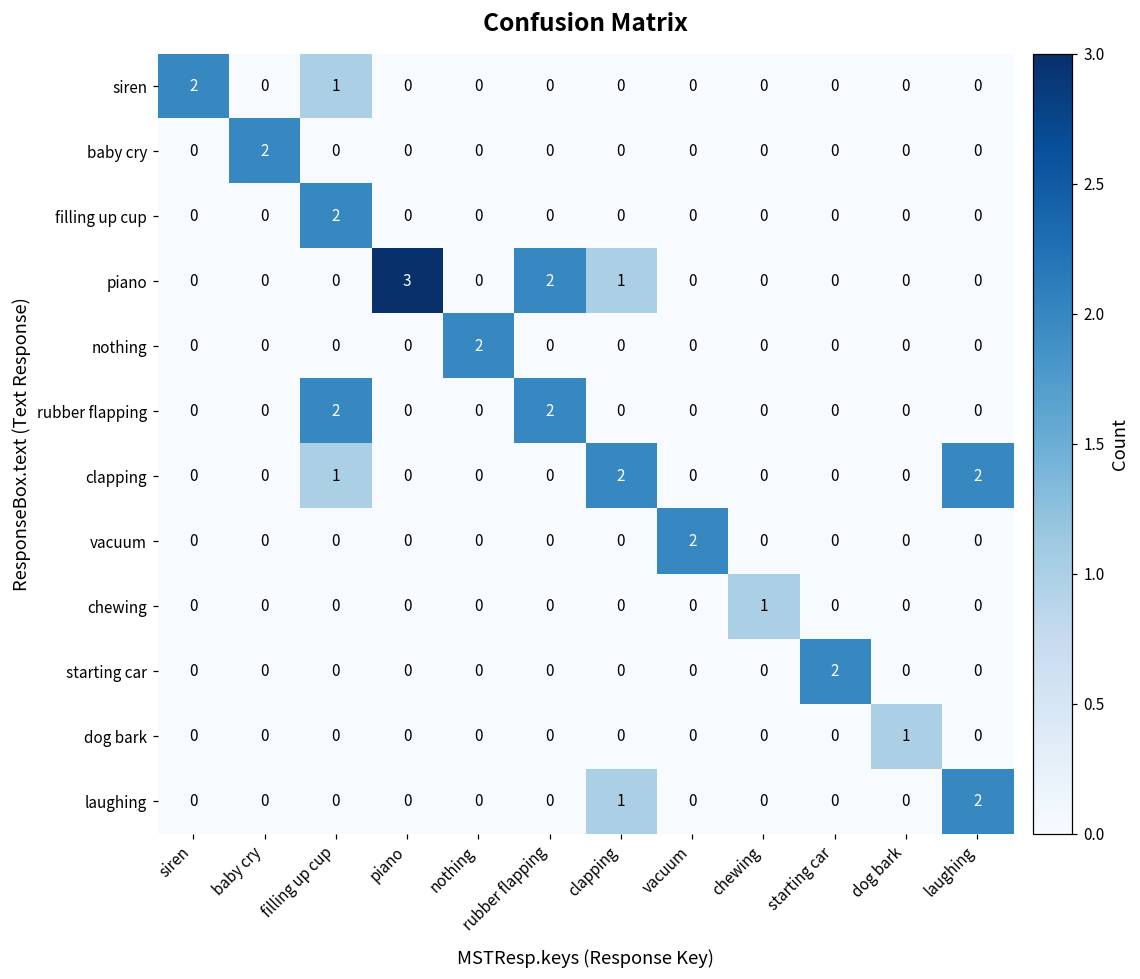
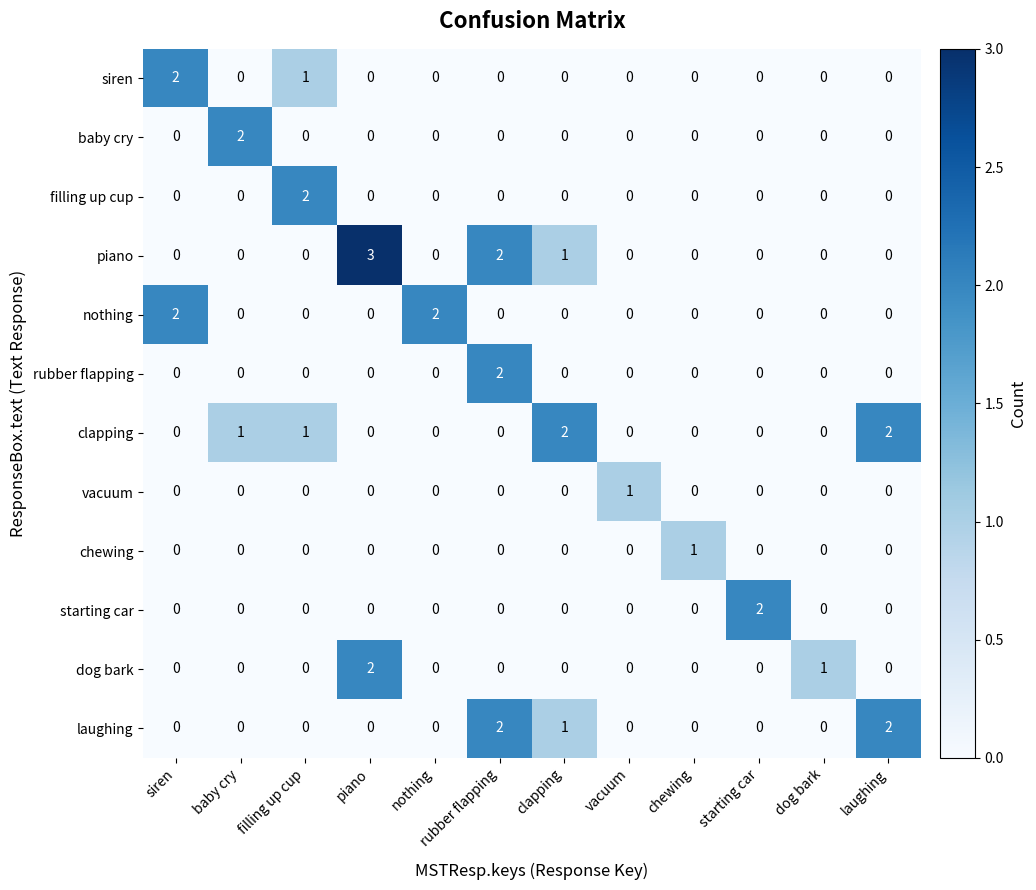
  {
    "siren": {
      "siren": 2,
      "baby cry": 0,
      "filling up cup": 1,
      "piano": 0,
      "nothing": 0,
      "rubber flapping": 0,
      "clapping": 0,
      "vacuum": 0,
      "chewing": 0,
      "starting car": 0,
      "dog bark": 0,
      "laughing": 0
    },
    "baby cry": {
      "siren": 0,
      "baby cry": 2,
      "filling up cup": 0,
      "piano": 0,
      "nothing": 0,
      "rubber flapping": 0,
      "clapping": 0,
      "vacuum": 0,
      "chewing": 0,
      "starting car": 0,
      "dog bark": 0,
      "laughing": 0
    },
    "filling up cup": {
      "siren": 0,
      "baby cry": 0,
      "filling up cup": 2,
      "piano": 0,
      "nothing": 0,
      "rubber flapping": 0,
      "clapping": 0,
      "vacuum": 0,
      "chewing": 0,
      "starting car": 0,
      "dog bark": 0,
      "laughing": 0
    },
    "piano": {
      "siren": 0,
      "baby cry": 0,
      "filling up cup": 0,
      "piano": 3,
      "nothing": 0,
      "rubber flapping": 2,
      "clapping": 1,
      "vacuum": 0,
      "chewing": 0,
      "starting car": 0,
      "dog bark": 0,
      "laughing": 0
    },
    "nothing": {
-     "siren": 0,
+     "siren": 2,
      "baby cry": 0,
      "filling up cup": 0,
      "piano": 0,
      "nothing": 2,
      "rubber flapping": 0,
      "clapping": 0,
      "vacuum": 0,
      "chewing": 0,
      "starting car": 0,
      "dog bark": 0,
      "laughing": 0
    },
    "rubber flapping": {
      "siren": 0,
      "baby cry": 0,
-     "filling up cup": 2,
+     "filling up cup": 0,
      "piano": 0,
      "nothing": 0,
      "rubber flapping": 2,
      "clapping": 0,
      "vacuum": 0,
      "chewing": 0,
      "starting car": 0,
      "dog bark": 0,
      "laughing": 0
    },
    "clapping": {
      "siren": 0,
-     "baby cry": 0,
+     "baby cry": 1,
      "filling up cup": 1,
      "piano": 0,
      "nothing": 0,
      "rubber flapping": 0,
      "clapping": 2,
      "vacuum": 0,
      "chewing": 0,
      "starting car": 0,
      "dog bark": 0,
      "laughing": 2
    },
    "vacuum": {
      "siren": 0,
      "baby cry": 0,
      "filling up cup": 0,
      "piano": 0,
      "nothing": 0,
      "rubber flapping": 0,
      "clapping": 0,
-     "vacuum": 2,
+     "vacuum": 1,
      "chewing": 0,
      "starting car": 0,
      "dog bark": 0,
      "laughing": 0
    },
    "chewing": {
      "siren": 0,
      "baby cry": 0,
      "filling up cup": 0,
      "piano": 0,
      "nothing": 0,
      "rubber flapping": 0,
      "clapping": 0,
      "vacuum": 0,
      "chewing": 1,
      "starting car": 0,
      "dog bark": 0,
      "laughing": 0
    },
    "starting car": {
      "siren": 0,
      "baby cry": 0,
      "filling up cup": 0,
      "piano": 0,
      "nothing": 0,
      "rubber flapping": 0,
      "clapping": 0,
      "vacuum": 0,
      "chewing": 0,
      "starting car": 2,
      "dog bark": 0,
      "laughing": 0
    },
    "dog bark": {
      "siren": 0,
      "baby cry": 0,
      "filling up cup": 0,
-     "piano": 0,
+     "piano": 2,
      "nothing": 0,
      "rubber flapping": 0,
      "clapping": 0,
      "vacuum": 0,
      "chewing": 0,
      "starting car": 0,
      "dog bark": 1,
      "laughing": 0
    },
    "laughing": {
      "siren": 0,
      "baby cry": 0,
      "filling up cup": 0,
      "piano": 0,
      "nothing": 0,
-     "rubber flapping": 0,
+     "rubber flapping": 2,
      "clapping": 1,
      "vacuum": 0,
      "chewing": 0,
      "starting car": 0,
      "dog bark": 0,
      "laughing": 2
    }
  }
